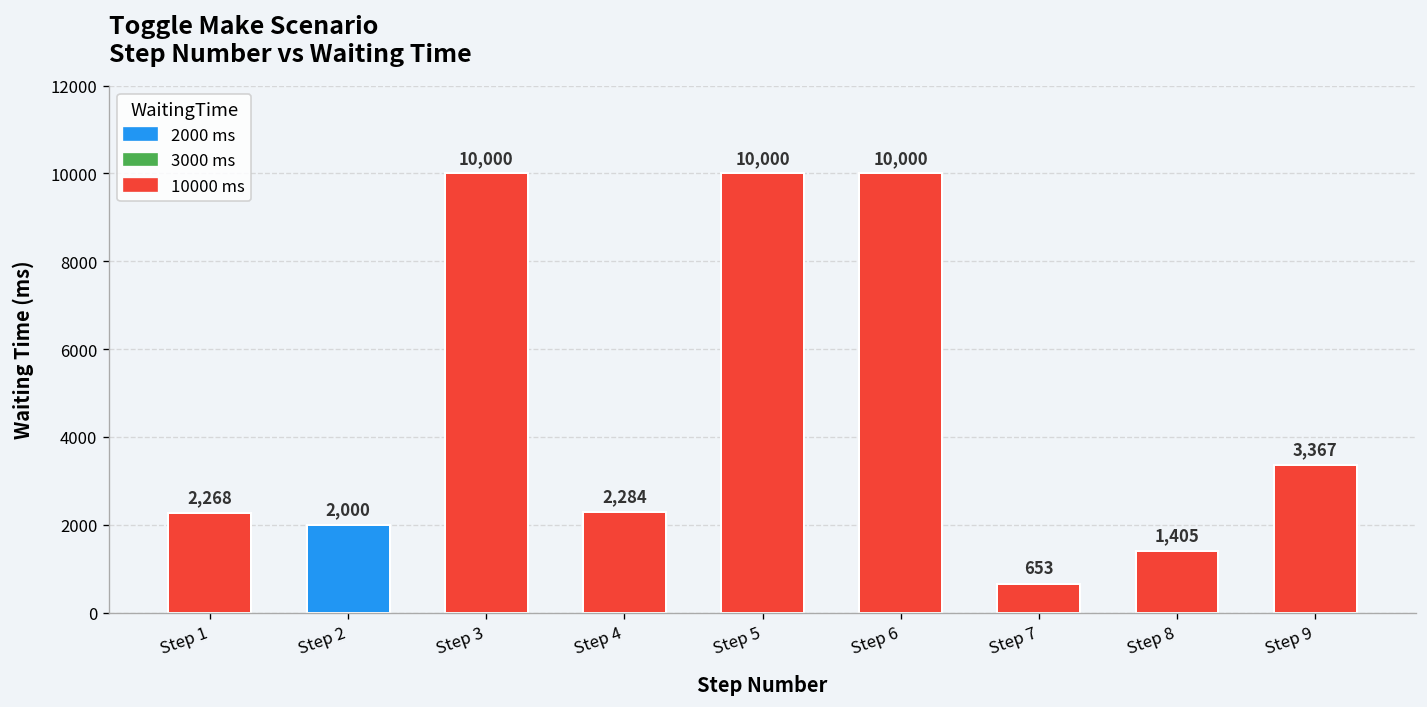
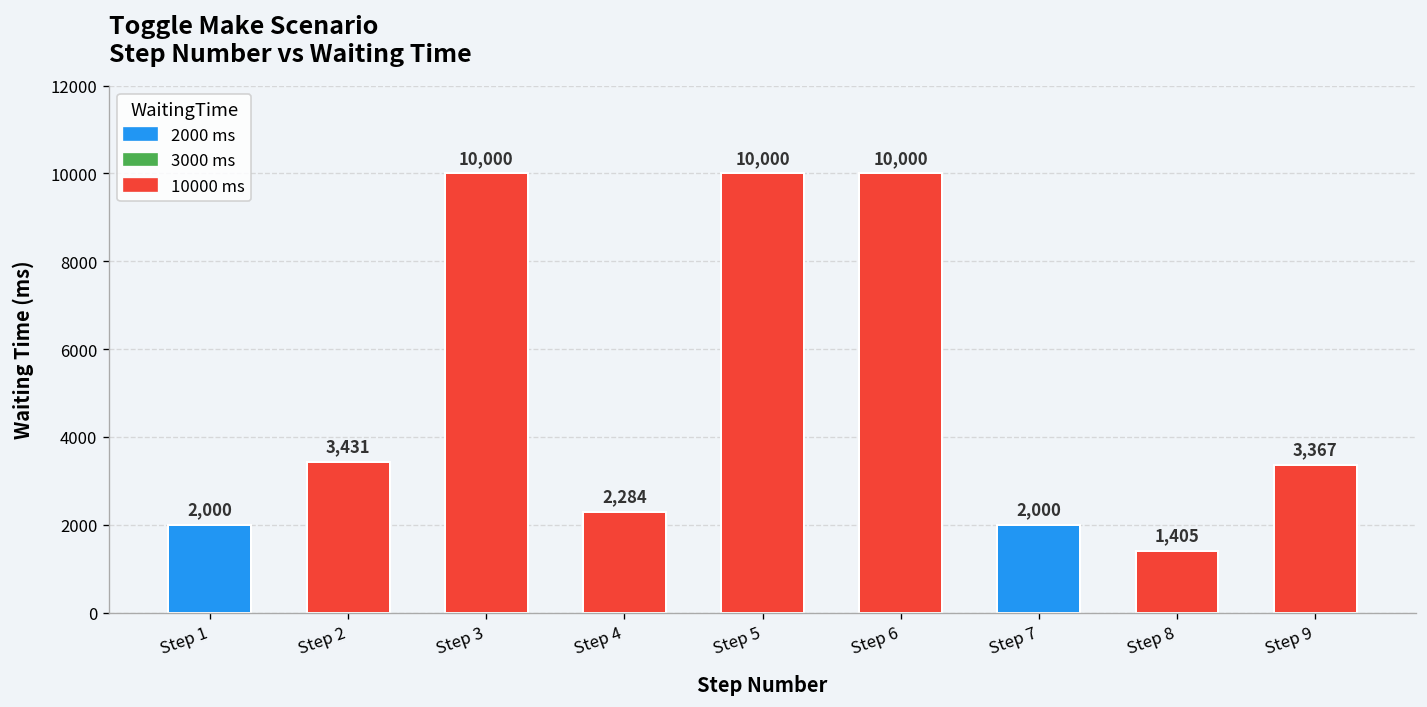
  {
-   "Step 1": "2,268",
-   "Step 2": "2,000",
+   "Step 1": "2,000",
+   "Step 2": "3,431",
    "Step 3": "10,000",
    "Step 4": "2,284",
    "Step 5": "10,000",
    "Step 6": "10,000",
-   "Step 7": "653",
+   "Step 7": "2,000",
    "Step 8": "1,405",
    "Step 9": "3,367"
  }
